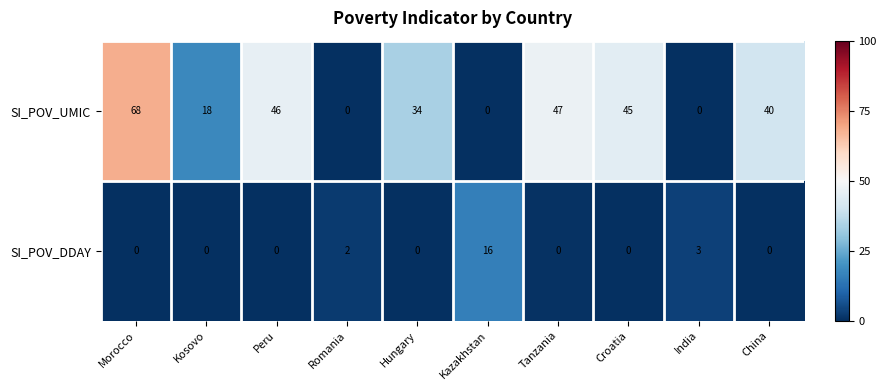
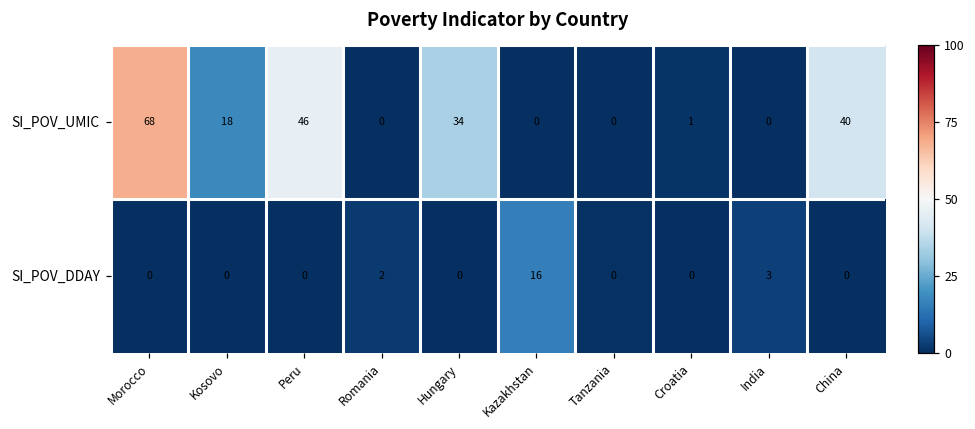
  {
    "SI_POV_UMIC": {
      "Morocco": 68,
      "Kosovo": 18,
      "Peru": 46,
      "Romania": 0,
      "Hungary": 34,
      "Kazakhstan": 0,
-     "Tanzania": 47,
-     "Croatia": 45,
+     "Tanzania": 0,
+     "Croatia": 1,
      "India": 0,
      "China": 40
    },
    "SI_POV_DDAY": {
      "Morocco": 0,
      "Kosovo": 0,
      "Peru": 0,
      "Romania": 2,
      "Hungary": 0,
      "Kazakhstan": 16,
      "Tanzania": 0,
      "Croatia": 0,
      "India": 3,
      "China": 0
    }
  }
